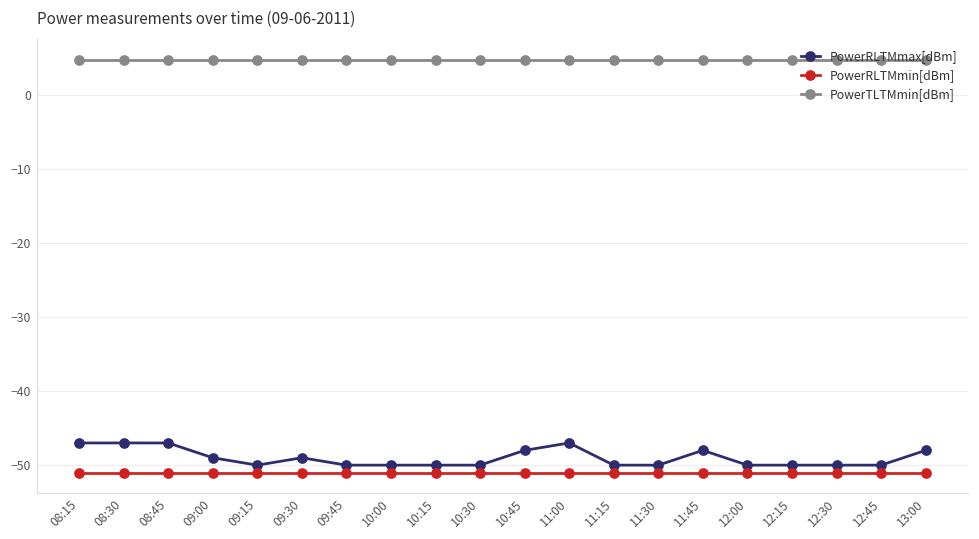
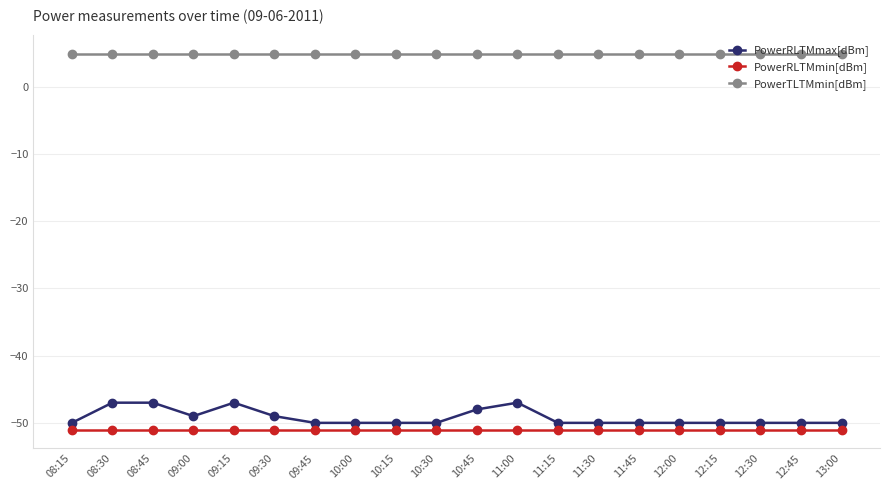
  {
    "PowerRLTMmax[dBm]": {
-     "08:15": -47,
+     "08:15": -50,
      "08:30": -47,
      "08:45": -47,
      "09:00": -49,
-     "09:15": -50,
+     "09:15": -47,
      "09:30": -49,
      "09:45": -50,
      "10:00": -50,
      "10:15": -50,
      "10:30": -50,
      "10:45": -48,
      "11:00": -47,
      "11:15": -50,
      "11:30": -50,
-     "11:45": -48,
+     "11:45": -50,
      "12:00": -50,
      "12:15": -50,
      "12:30": -50,
      "12:45": -50,
-     "13:00": -48
+     "13:00": -50
    },
    "PowerRLTMmin[dBm]": {
      "08:15": -51,
      "08:30": -51,
      "08:45": -51,
      "09:00": -51,
      "09:15": -51,
      "09:30": -51,
      "09:45": -51,
      "10:00": -51,
      "10:15": -51,
      "10:30": -51,
      "10:45": -51,
      "11:00": -51,
      "11:15": -51,
      "11:30": -51,
      "11:45": -51,
      "12:00": -51,
      "12:15": -51,
      "12:30": -51,
      "12:45": -51,
      "13:00": -51
    },
    "PowerTLTMmin[dBm]": {
      "08:15": 5,
      "08:30": 5,
      "08:45": 5,
      "09:00": 5,
      "09:15": 5,
      "09:30": 5,
      "09:45": 5,
      "10:00": 5,
      "10:15": 5,
      "10:30": 5,
      "10:45": 5,
      "11:00": 5,
      "11:15": 5,
      "11:30": 5,
      "11:45": 5,
      "12:00": 5,
      "12:15": 5,
      "12:30": 5,
      "12:45": 5,
      "13:00": 5
    }
  }
